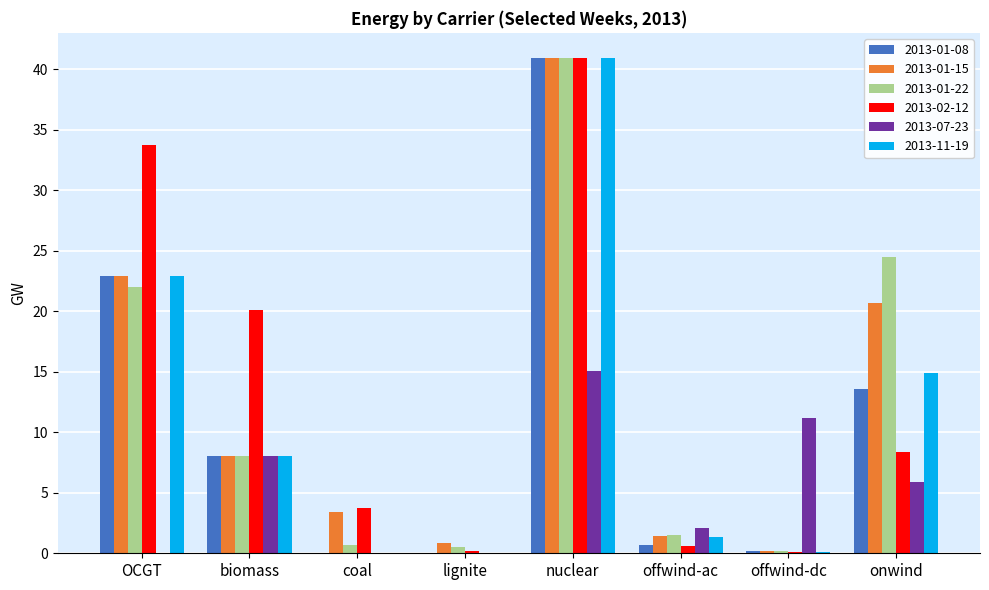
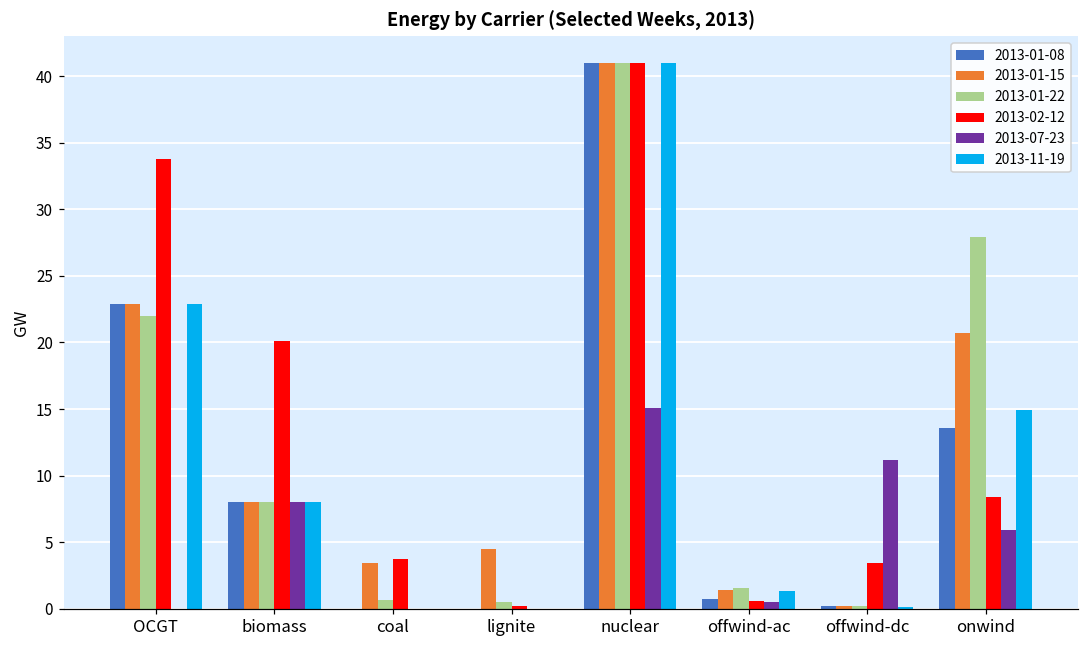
  {
    "2013-01-08": {
      "OCGT": 22.9,
      "biomass": 8.0,
      "coal": 0.0,
      "lignite": 0.0,
      "nuclear": 41.0,
      "offwind-ac": 0.7,
      "onwind": 13.6
    },
    "2013-01-15": {
      "OCGT": 22.9,
      "biomass": 8.0,
      "coal": 3.4,
-     "lignite": 0.9,
+     "lignite": 4.5,
      "nuclear": 41.0,
      "offwind-ac": 1.4,
      "onwind": 20.7
    },
    "2013-01-22": {
      "OCGT": 22.0,
      "biomass": 8.0,
      "coal": 0.7,
      "lignite": 0.5,
      "nuclear": 41.0,
      "offwind-ac": 1.5,
-     "onwind": 24.5
+     "onwind": 28.0
    },
    "2013-02-12": {
      "OCGT": 33.8,
      "biomass": 20.1,
      "coal": 3.8,
      "nuclear": 41.0,
      "offwind-ac": 0.6,
-     "offwind-dc": 0.1,
+     "offwind-dc": 3.4,
      "onwind": 8.4
    },
    "2013-07-23": {
      "OCGT": 0.0,
      "biomass": 8.0,
      "coal": 0.0,
      "lignite": 0.0,
      "nuclear": 15.1,
-     "offwind-ac": 2.1,
+     "offwind-ac": 0.5,
      "offwind-dc": 11.2,
      "onwind": 5.9
    },
    "2013-11-19": {
      "OCGT": 22.9,
      "biomass": 8.0,
      "coal": 0.0,
      "lignite": 0.0,
      "nuclear": 41.0,
      "offwind-ac": 1.3,
      "onwind": 14.9
    }
  }
